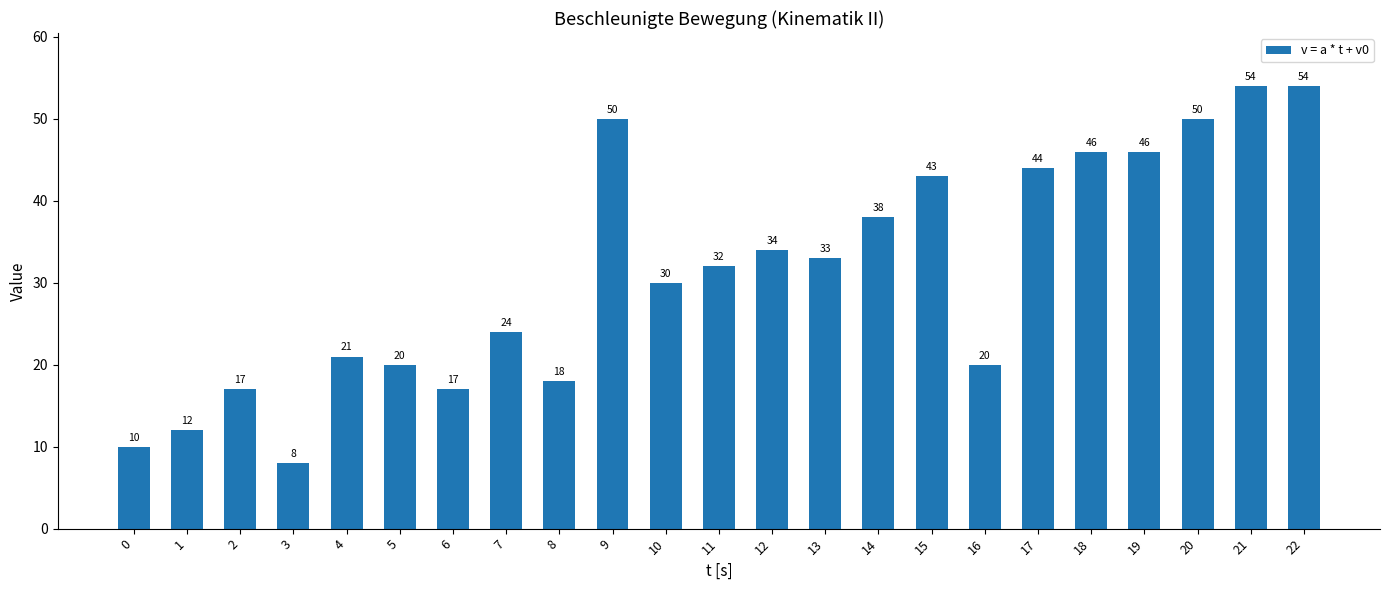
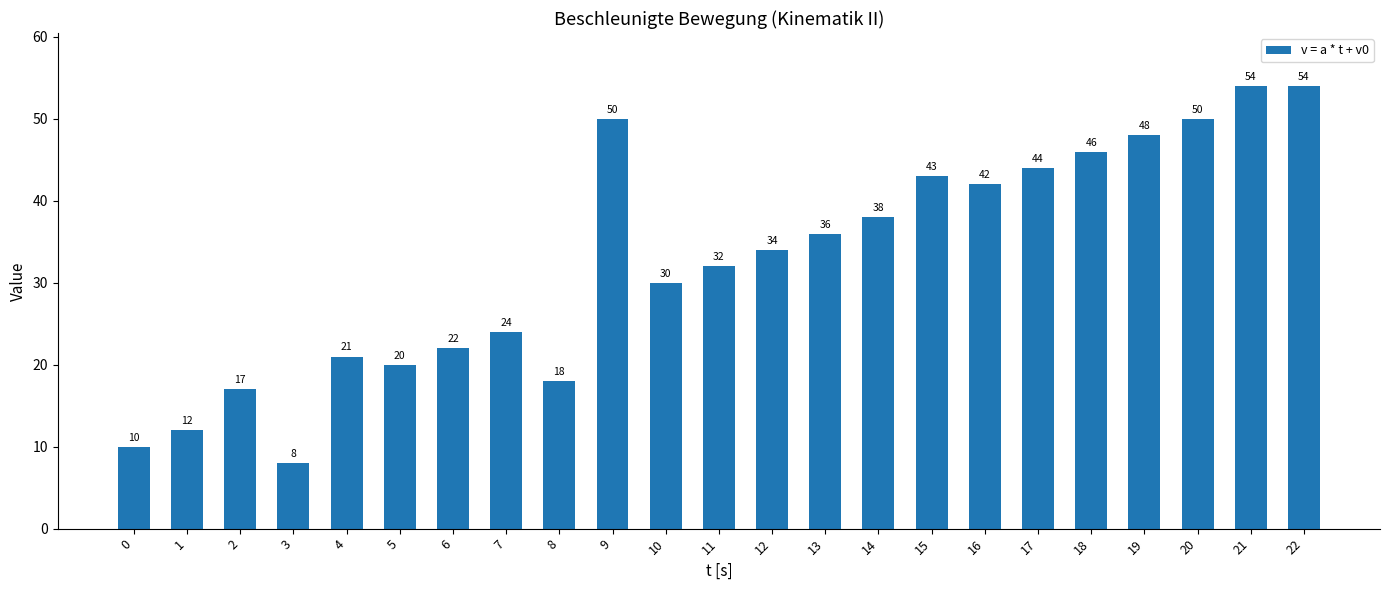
  {
    "0": 10,
    "1": 12,
    "2": 17,
    "3": 8,
    "4": 21,
    "5": 20,
-   "6": 17,
+   "6": 22,
    "7": 24,
    "8": 18,
    "9": 50,
    "10": 30,
    "11": 32,
    "12": 34,
-   "13": 33,
+   "13": 36,
    "14": 38,
    "15": 43,
-   "16": 20,
+   "16": 42,
    "17": 44,
    "18": 46,
-   "19": 46,
+   "19": 48,
    "20": 50,
    "21": 54,
    "22": 54
  }
